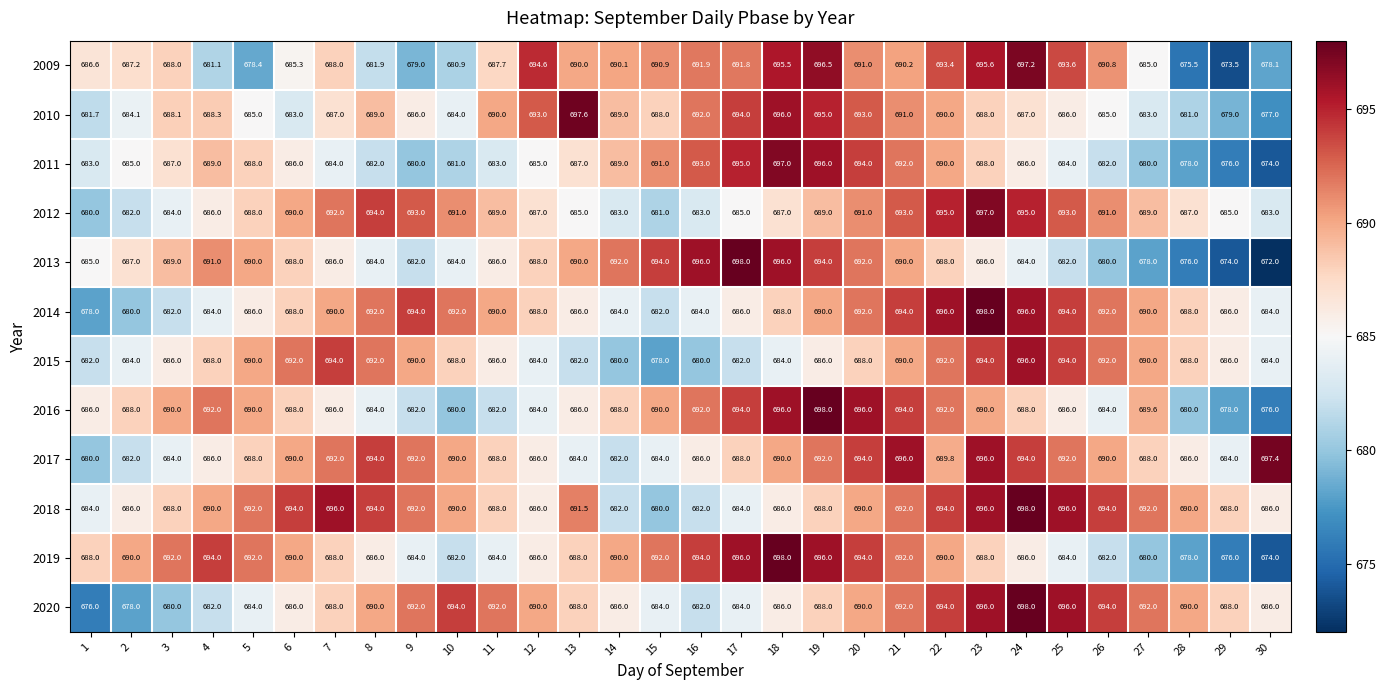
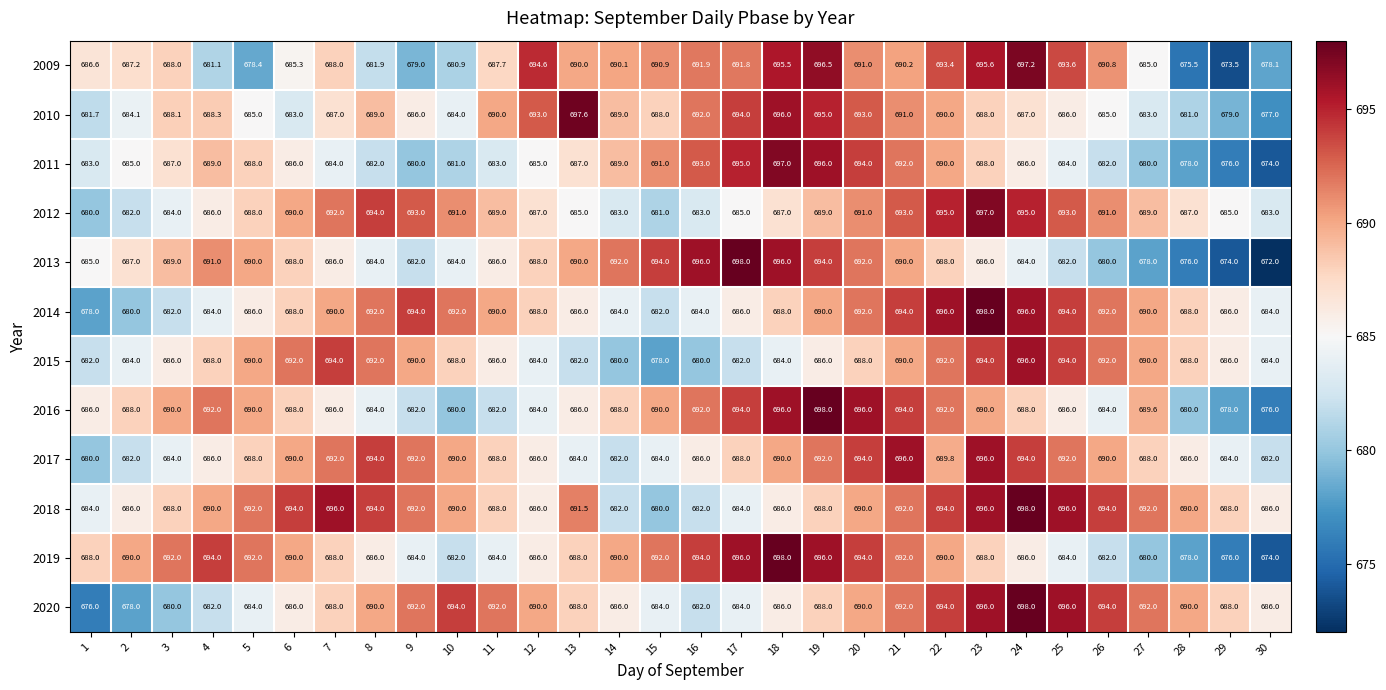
  {
    "2017": {
      "1": 680.0,
      "2": 682.0,
      "3": 684.0,
      "4": 686.0,
      "5": 688.0,
      "6": 690.0,
      "7": 692.0,
      "8": 694.0,
      "9": 692.0,
      "10": 690.0,
      "11": 688.0,
      "12": 686.0,
      "13": 684.0,
      "14": 682.0,
      "15": 684.0,
      "16": 686.0,
      "17": 688.0,
      "18": 690.0,
      "19": 692.0,
      "20": 694.0,
      "21": 696.0,
      "22": 689.8,
      "23": 696.0,
      "24": 694.0,
      "25": 692.0,
      "26": 690.0,
      "27": 688.0,
      "28": 686.0,
      "29": 684.0,
-     "30": 697.4
+     "30": 682.0
    }
  }
